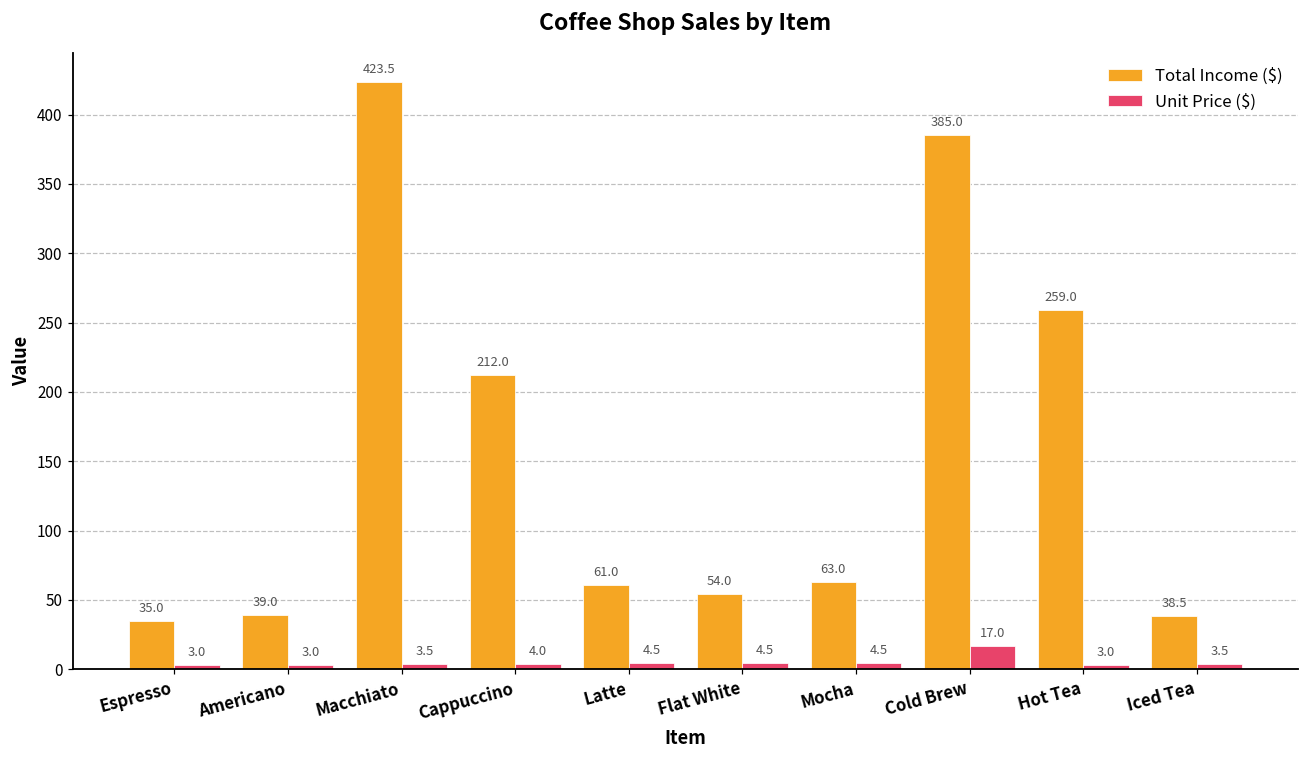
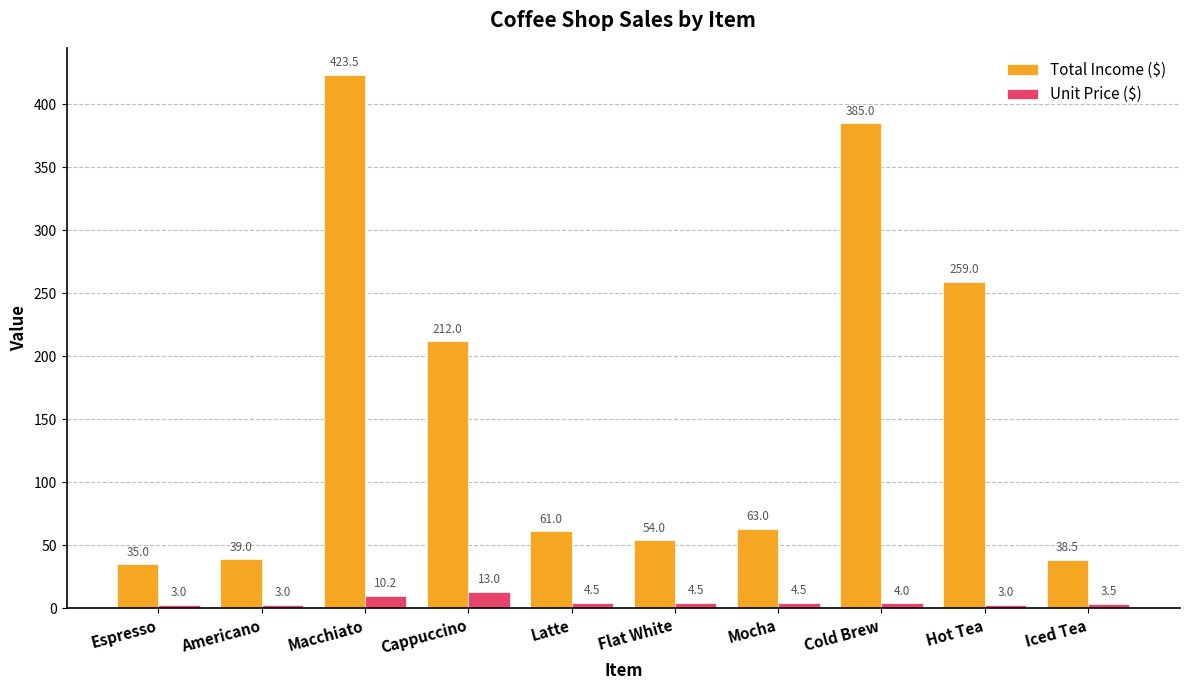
  {
    "Total Income ($)": {
      "Espresso": 35.0,
      "Americano": 39.0,
      "Macchiato": 423.5,
      "Cappuccino": 212.0,
      "Latte": 61.0,
      "Flat White": 54.0,
      "Mocha": 63.0,
      "Cold Brew": 385.0,
      "Hot Tea": 259.0,
      "Iced Tea": 38.5
    },
    "Unit Price ($)": {
      "Espresso": 3.0,
      "Americano": 3.0,
-     "Macchiato": 3.5,
-     "Cappuccino": 4.0,
+     "Macchiato": 10.2,
+     "Cappuccino": 13.0,
      "Latte": 4.5,
      "Flat White": 4.5,
      "Mocha": 4.5,
-     "Cold Brew": 17.0,
+     "Cold Brew": 4.0,
      "Hot Tea": 3.0,
      "Iced Tea": 3.5
    }
  }
